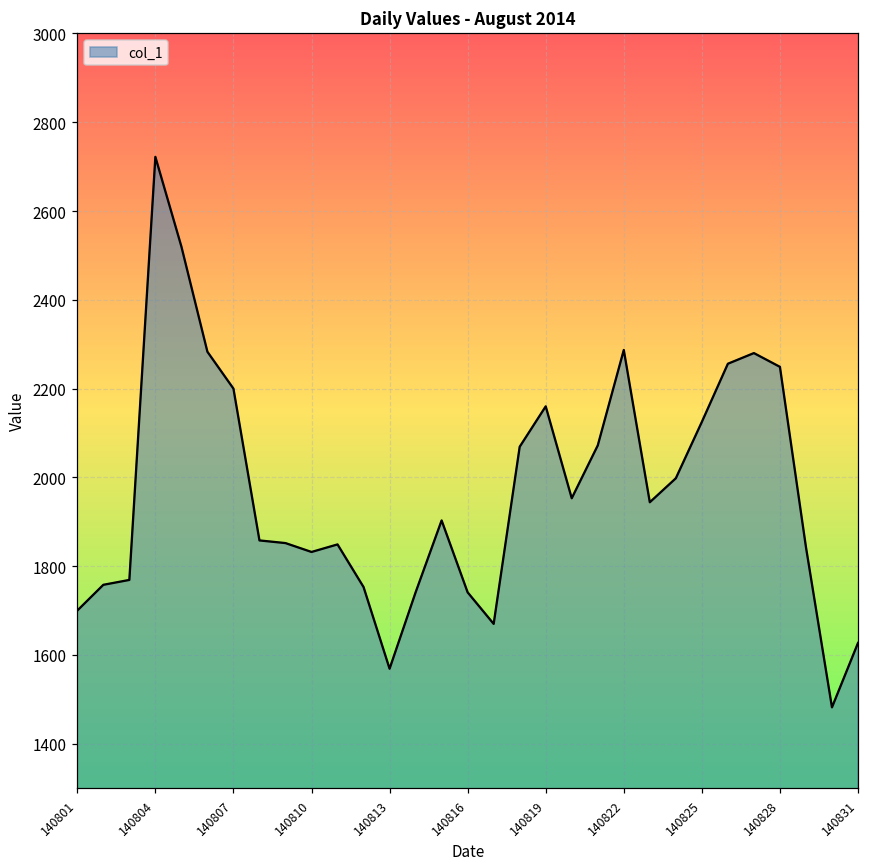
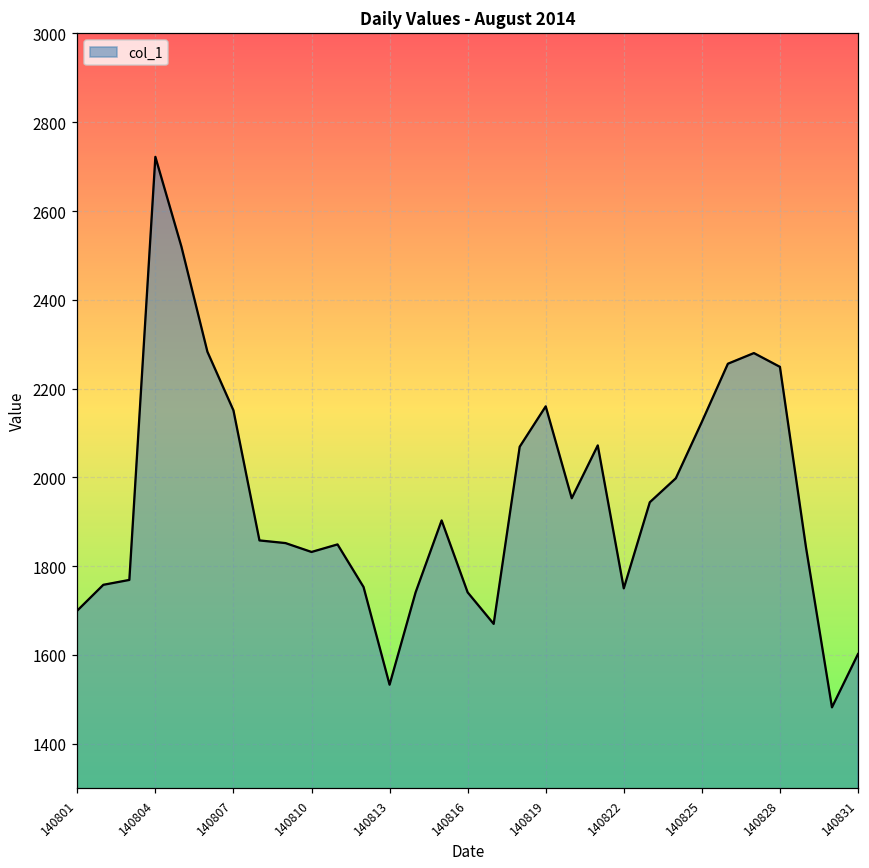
  {
    "140801": 1700,
    "140804": 2720,
-   "140807": 2200,
+   "140807": 2150,
    "140810": 1830,
-   "140813": 1570,
+   "140813": 1530,
    "140816": 1740,
    "140819": 2160,
-   "140822": 2290,
+   "140822": 1750,
    "140825": 2130,
    "140828": 2250,
-   "140831": 1630
+   "140831": 1600
  }
